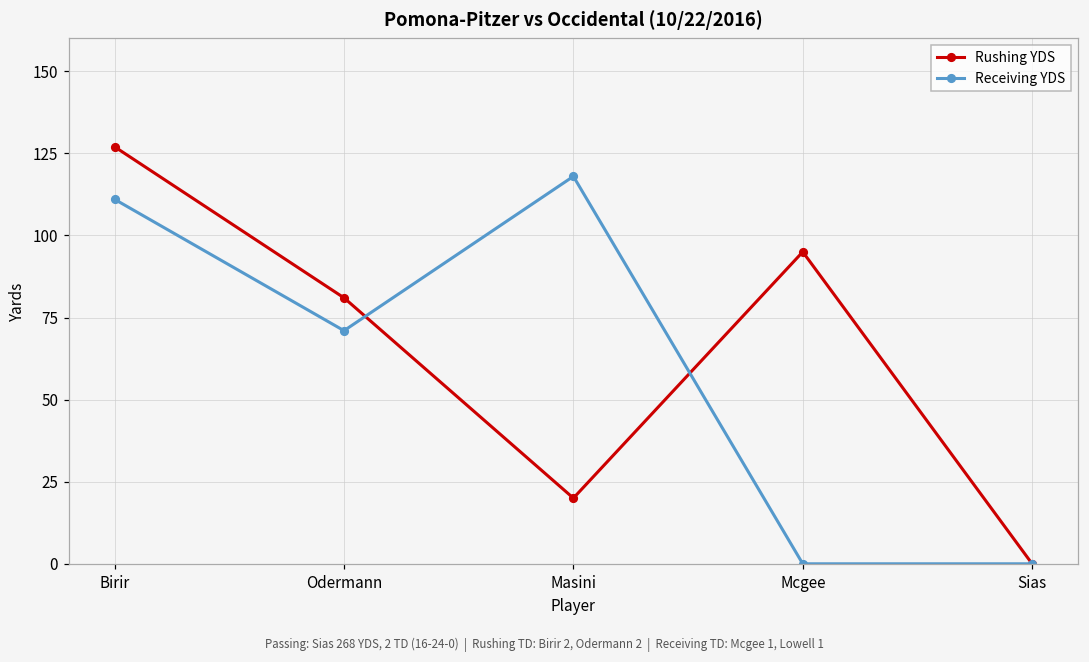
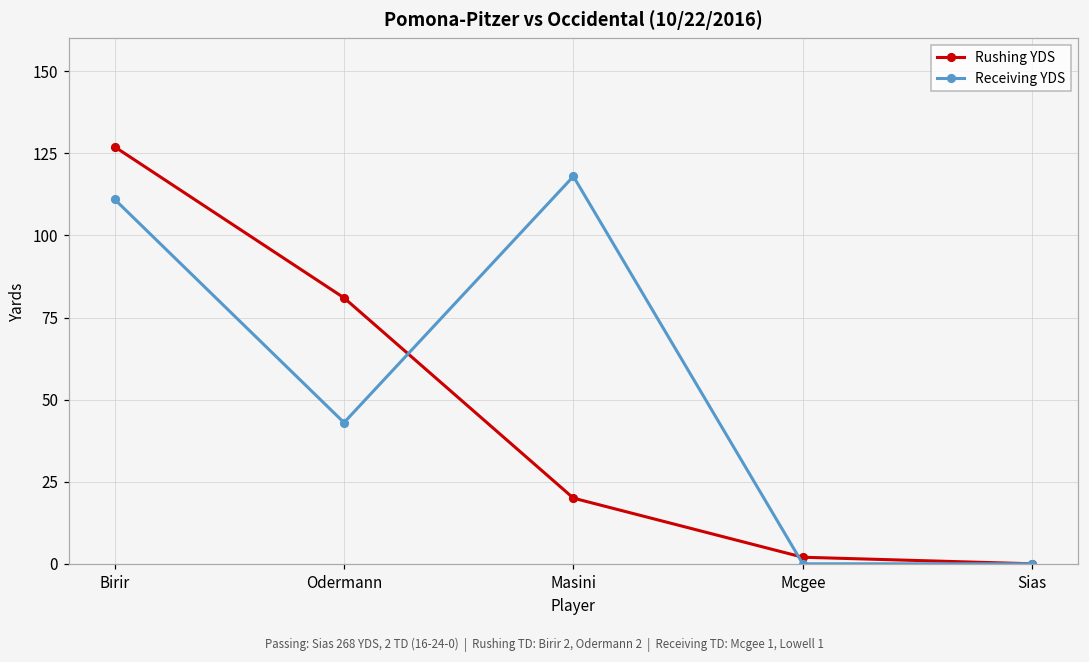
  {
    "Rushing YDS": {
      "Birir": 127,
      "Odermann": 81,
      "Masini": 20,
-     "Mcgee": 95
+     "Mcgee": 2
    },
    "Receiving YDS": {
      "Birir": 111,
-     "Odermann": 71,
+     "Odermann": 43,
      "Masini": 118,
      "Mcgee": 0
    }
  }
